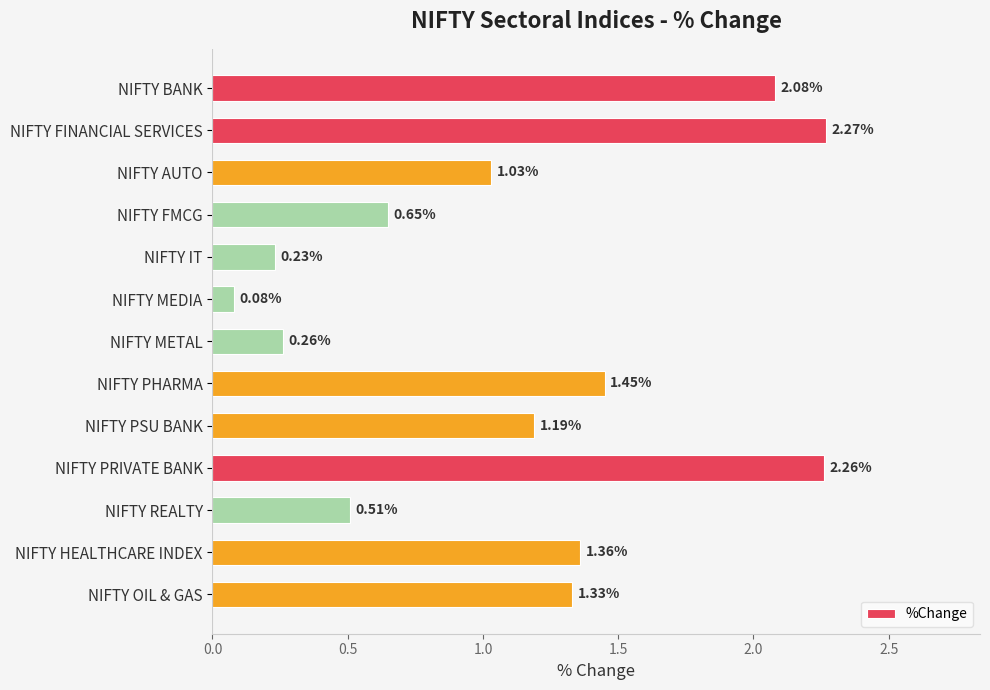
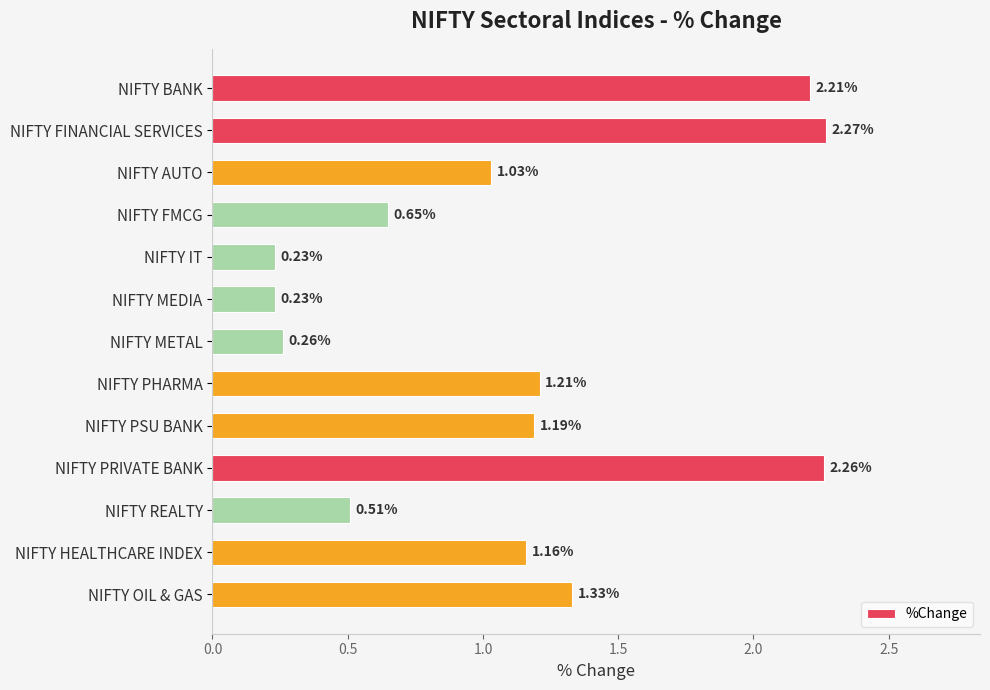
  {
-   "NIFTY BANK": "2.08%",
+   "NIFTY BANK": "2.21%",
    "NIFTY FINANCIAL SERVICES": "2.27%",
    "NIFTY AUTO": "1.03%",
    "NIFTY FMCG": "0.65%",
    "NIFTY IT": "0.23%",
-   "NIFTY MEDIA": "0.08%",
+   "NIFTY MEDIA": "0.23%",
    "NIFTY METAL": "0.26%",
-   "NIFTY PHARMA": "1.45%",
+   "NIFTY PHARMA": "1.21%",
    "NIFTY PSU BANK": "1.19%",
    "NIFTY PRIVATE BANK": "2.26%",
    "NIFTY REALTY": "0.51%",
-   "NIFTY HEALTHCARE INDEX": "1.36%",
+   "NIFTY HEALTHCARE INDEX": "1.16%",
    "NIFTY OIL & GAS": "1.33%"
  }
